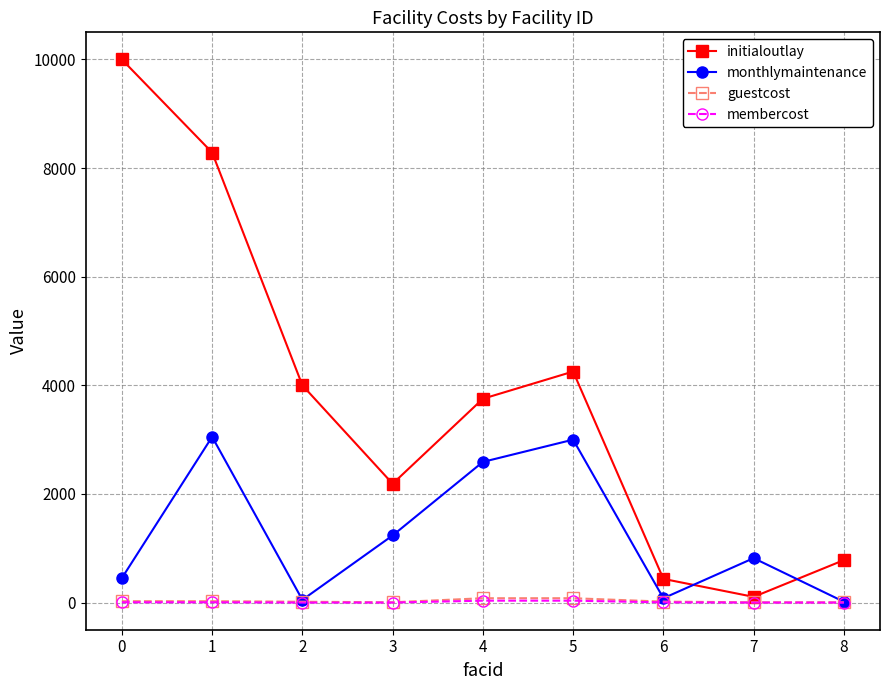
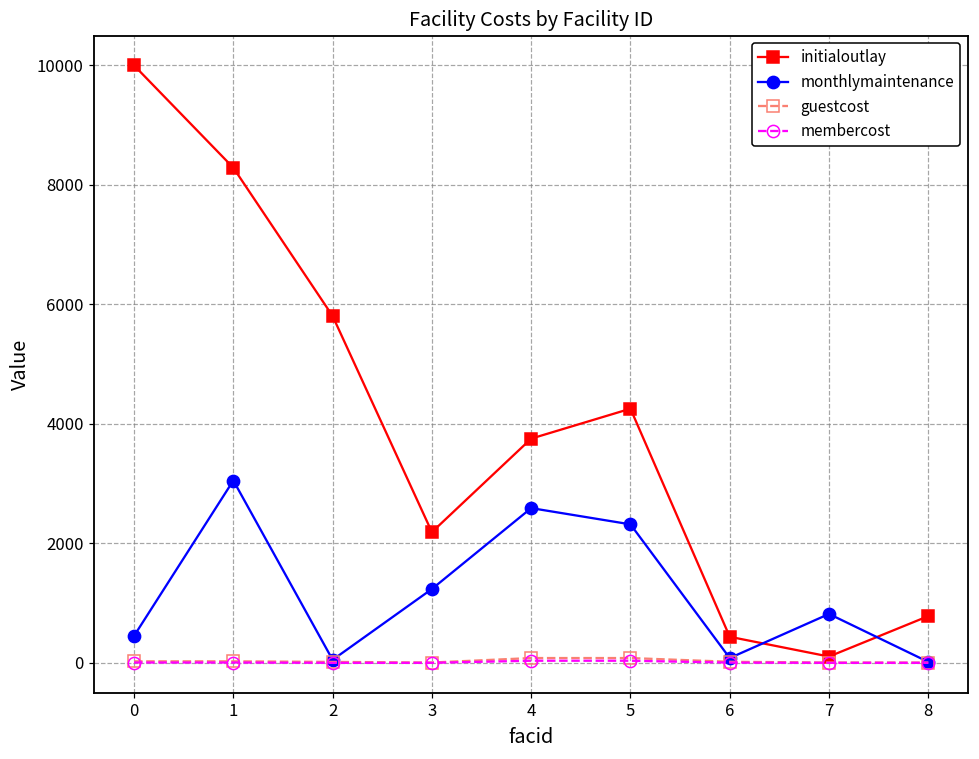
  {
    "initialoutlay": {
      "0": 10000,
      "1": 8300,
-     "2": 4000,
+     "2": 5800,
      "3": 2200,
      "4": 3800,
      "5": 4300,
      "6": 400,
      "7": 100,
      "8": 800
    },
    "monthlymaintenance": {
      "0": 500,
      "1": 3100,
      "3": 1200,
      "4": 2600,
-     "5": 3000,
+     "5": 2300,
      "6": 100,
      "7": 800
    }
  }
